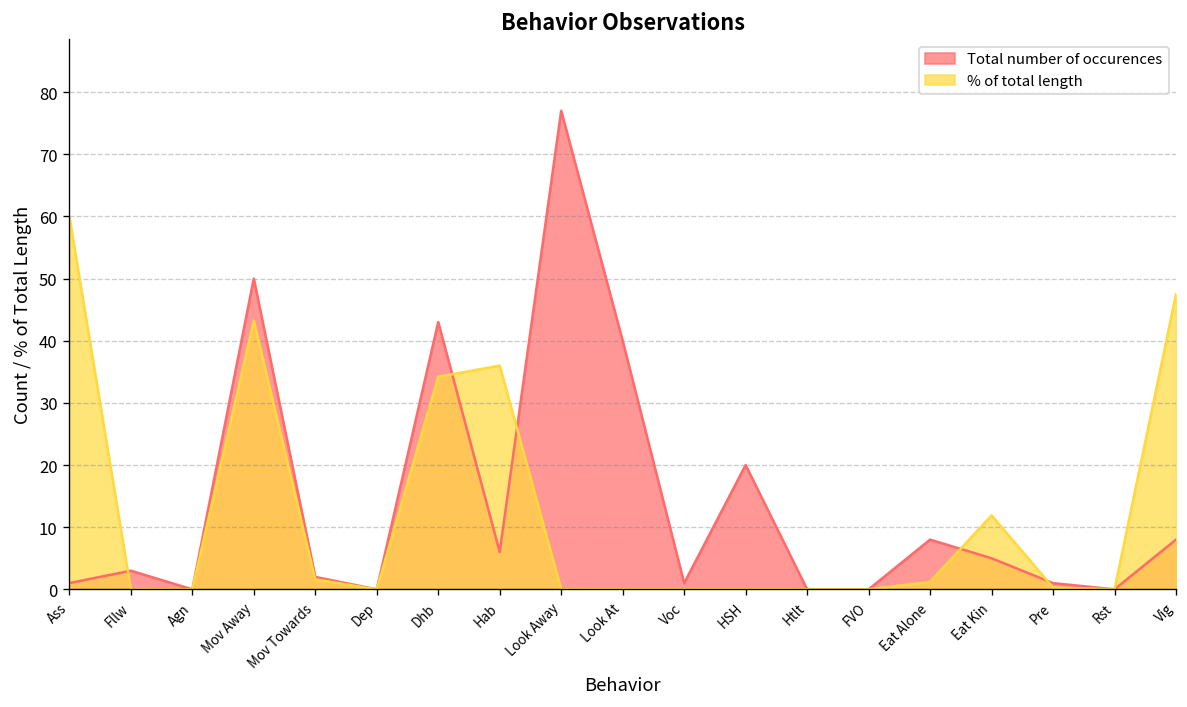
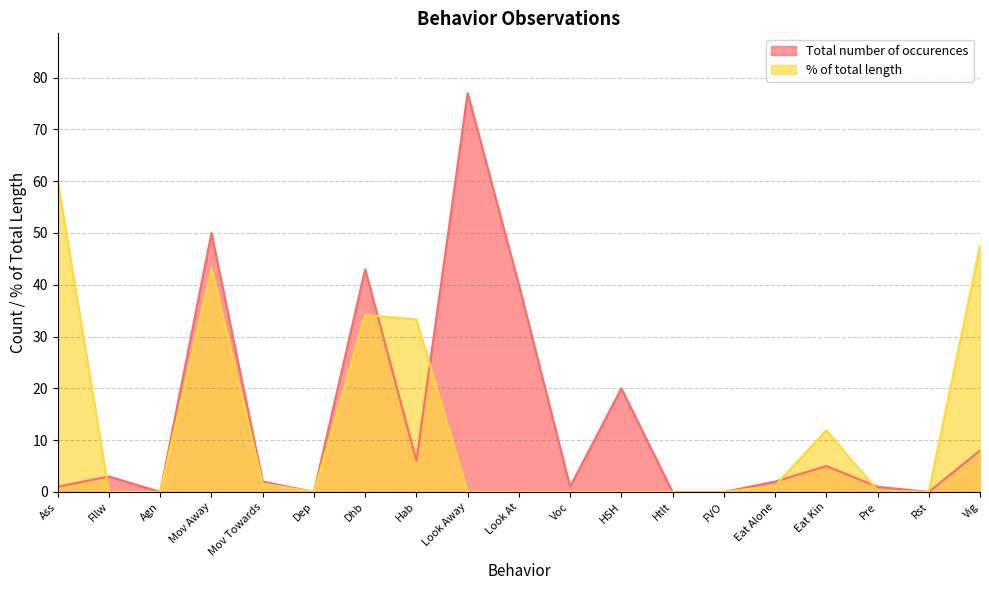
  {
    "Total number of occurences": {
      "Ass": 1,
      "Fllw": 3,
      "Mov Away": 50,
      "Dhb": 43,
      "Hab": 6,
      "Look Away": 77,
      "Look At": 40,
      "Voc": 1,
      "HSH": 20,
-     "Eat Alone": 8,
+     "Eat Alone": 2,
      "Eat Kin": 5,
      "Pre": 1,
      "Vig": 8
    },
    "% of total length": {
      "Ass": 60,
      "Fllw": 0,
      "Mov Away": 43,
      "Dhb": 34,
-     "Hab": 36,
+     "Hab": 33,
      "Look Away": 0,
      "Look At": 0,
      "Voc": 0,
      "HSH": 0,
      "Eat Alone": 1,
      "Eat Kin": 12,
      "Pre": 0,
      "Vig": 48
    }
  }
